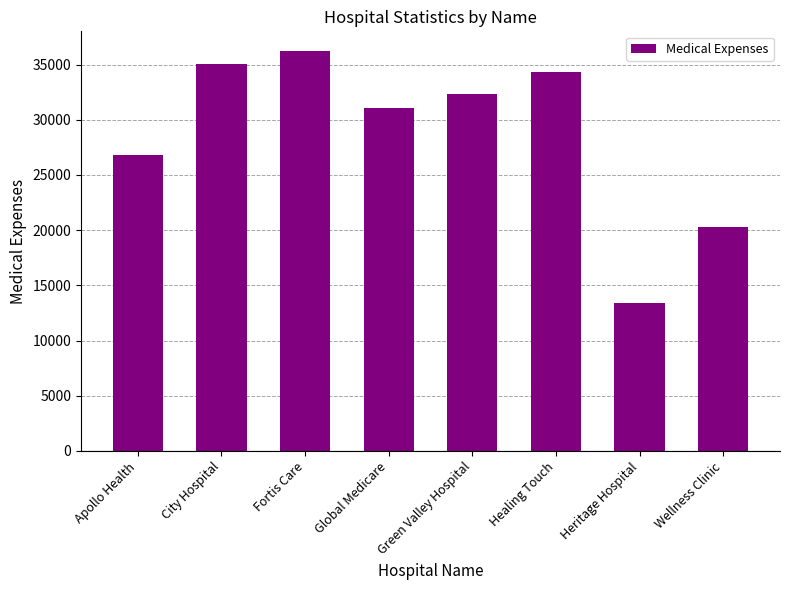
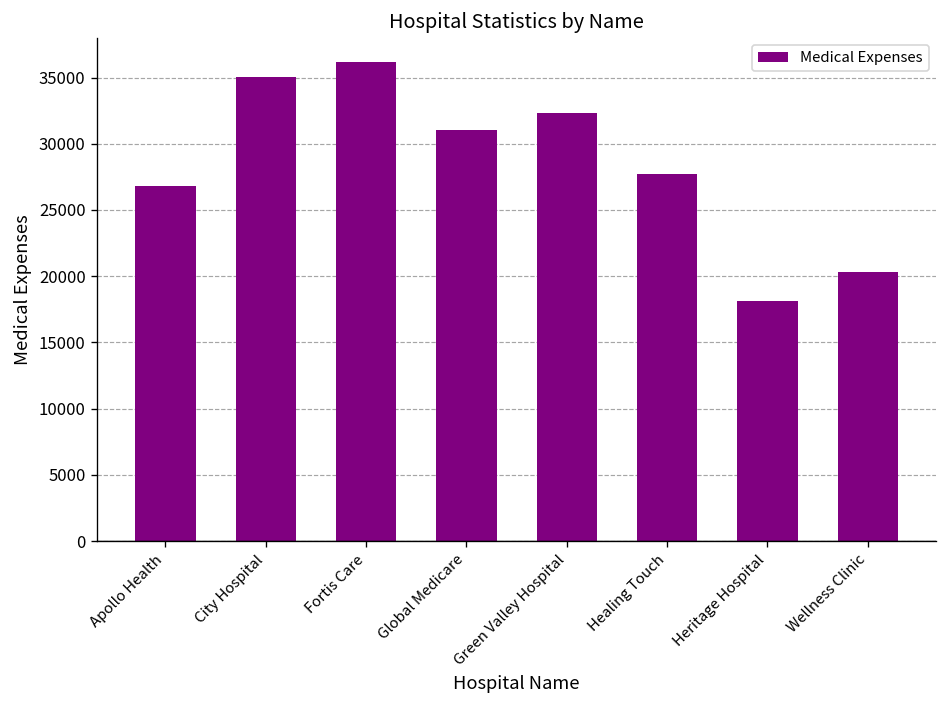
  {
    "Apollo Health": 26800,
    "City Hospital": 35000,
    "Fortis Care": 36200,
    "Global Medicare": 31000,
    "Green Valley Hospital": 32400,
-   "Healing Touch": 34300,
-   "Heritage Hospital": 13400,
+   "Healing Touch": 27700,
+   "Heritage Hospital": 18100,
    "Wellness Clinic": 20300
  }
